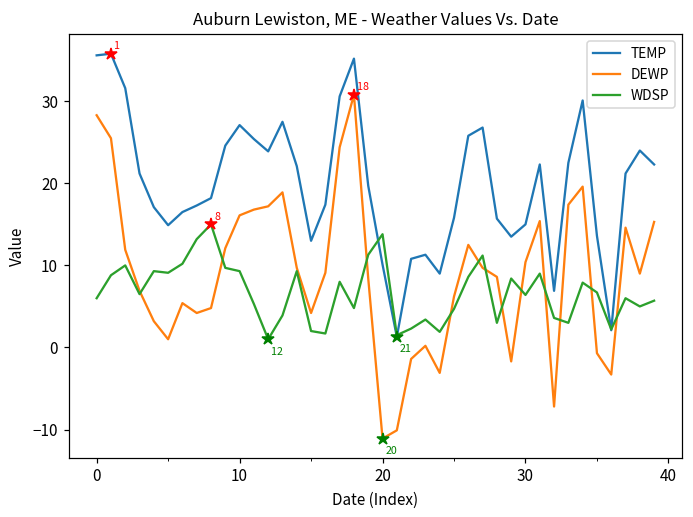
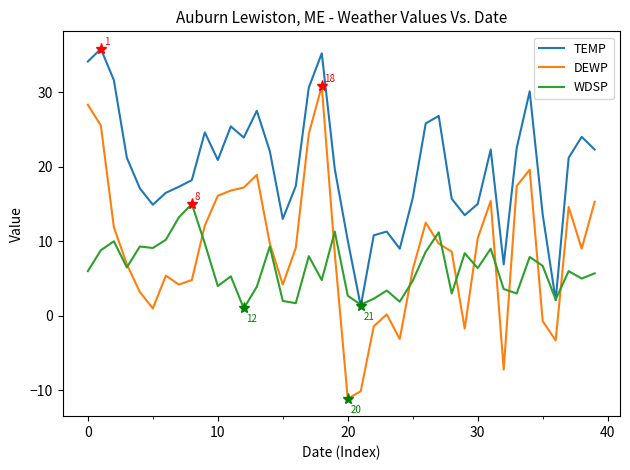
  {
    "TEMP": {
-     "0": 36,
-     "10": 27,
+     "0": 34,
+     "10": 21,
      "20": 10,
      "30": 15
    },
    "DEWP": {
      "0": 28,
      "10": 16,
      "30": 10
    },
    "WDSP": {
      "0": 6,
-     "10": 9,
-     "20": 14,
+     "10": 4,
+     "20": 3,
      "30": 6
    }
  }
